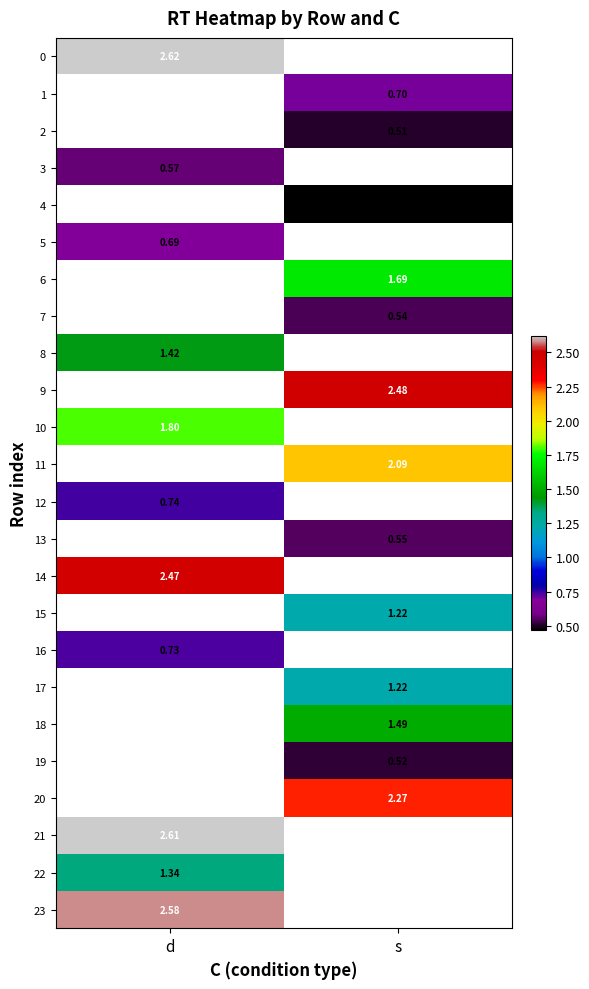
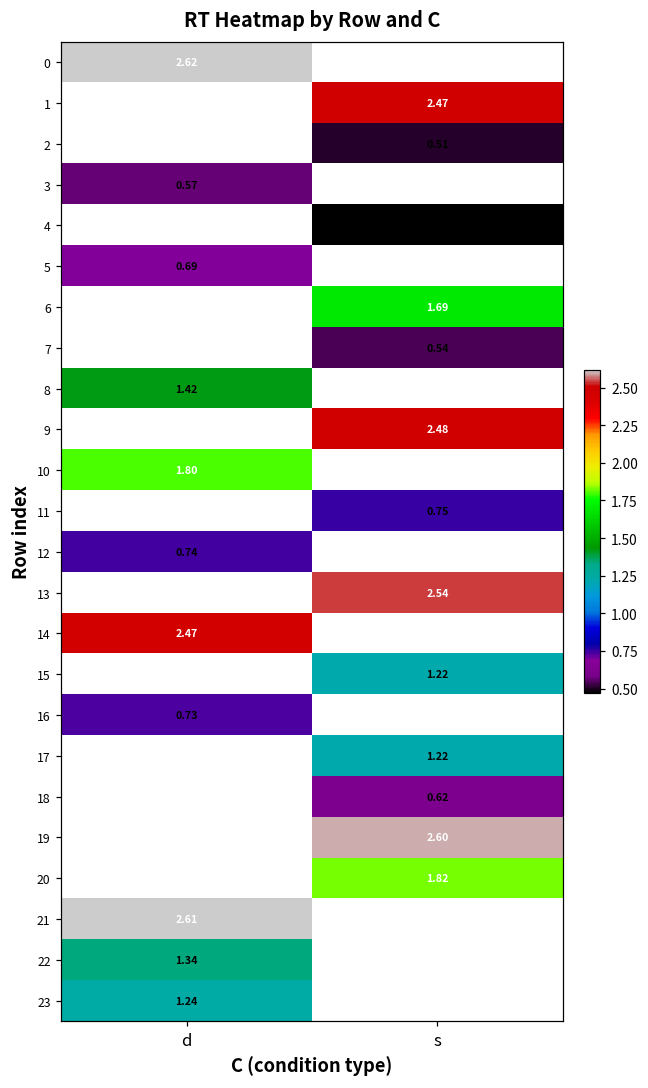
  {
    "0": {
      "d": 2.62
    },
    "1": {
-     "s": 0.70
+     "s": 2.47
    },
    "3": {
      "d": 0.57
    },
    "5": {
      "d": 0.69
    },
    "6": {
      "s": 1.69
    },
    "7": {
      "s": 0.54
    },
    "8": {
      "d": 1.42
    },
    "9": {
      "s": 2.48
    },
    "10": {
      "d": 1.80
    },
    "11": {
-     "s": 2.09
+     "s": 0.75
    },
    "12": {
      "d": 0.74
    },
    "13": {
-     "s": 0.55
+     "s": 2.54
    },
    "14": {
      "d": 2.47
    },
    "15": {
      "s": 1.22
    },
    "16": {
      "d": 0.73
    },
    "17": {
      "s": 1.22
    },
    "18": {
-     "s": 1.49
+     "s": 0.62
    },
    "19": {
-     "s": 0.52
+     "s": 2.60
    },
    "20": {
-     "s": 2.27
+     "s": 1.82
    },
    "21": {
      "d": 2.61
    },
    "22": {
      "d": 1.34
    },
    "23": {
-     "d": 2.58
+     "d": 1.24
    }
  }
